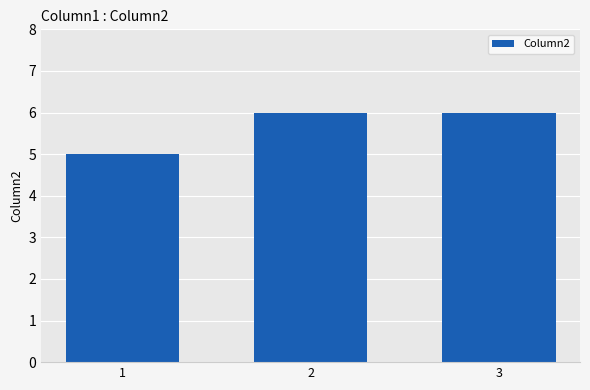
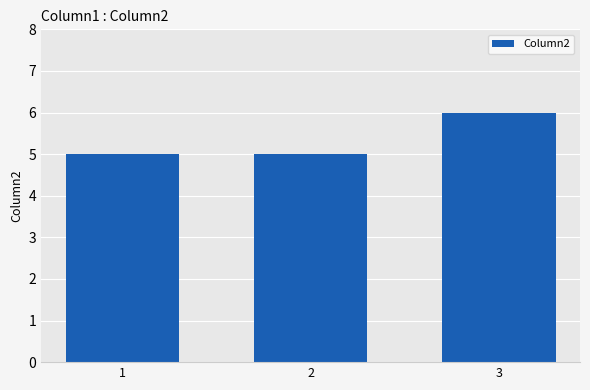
  {
    "1": 5,
-   "2": 6,
+   "2": 5,
    "3": 6
  }
